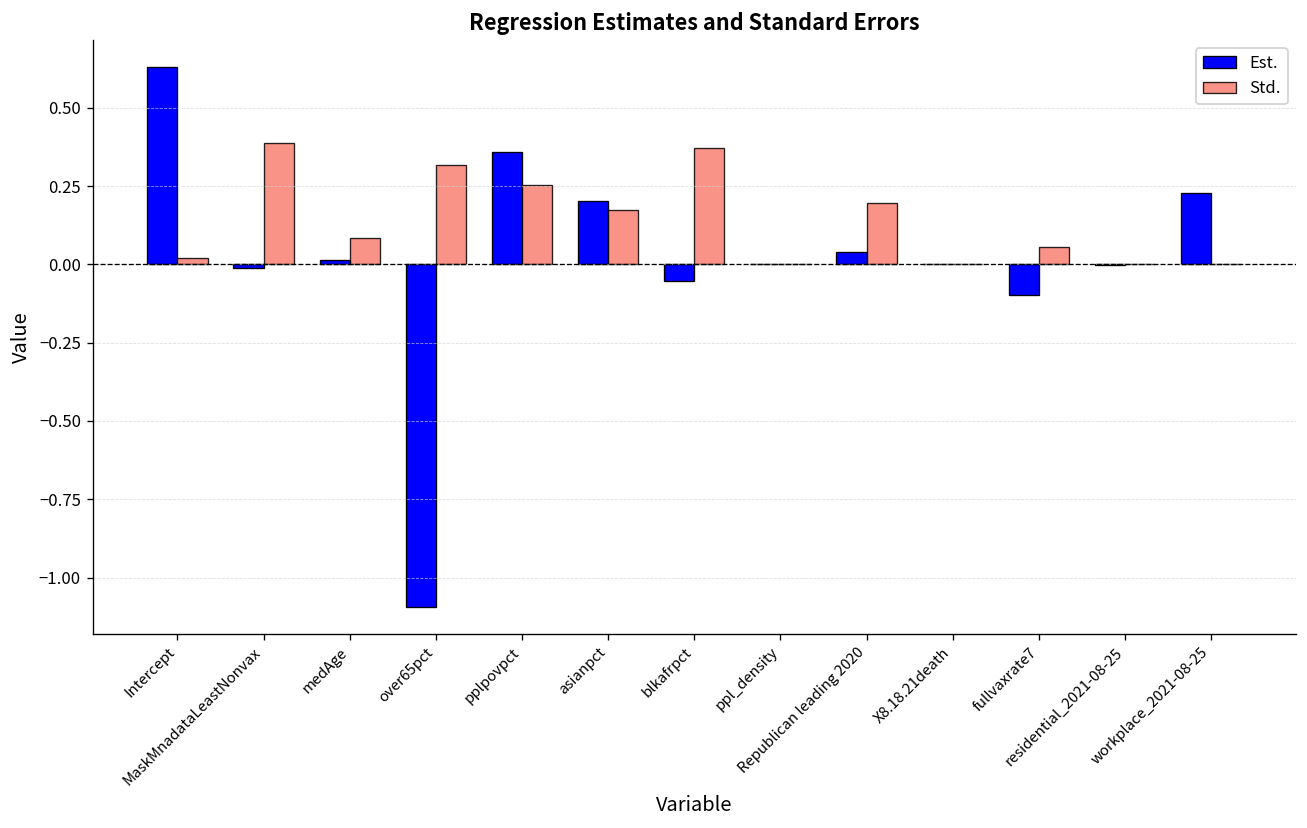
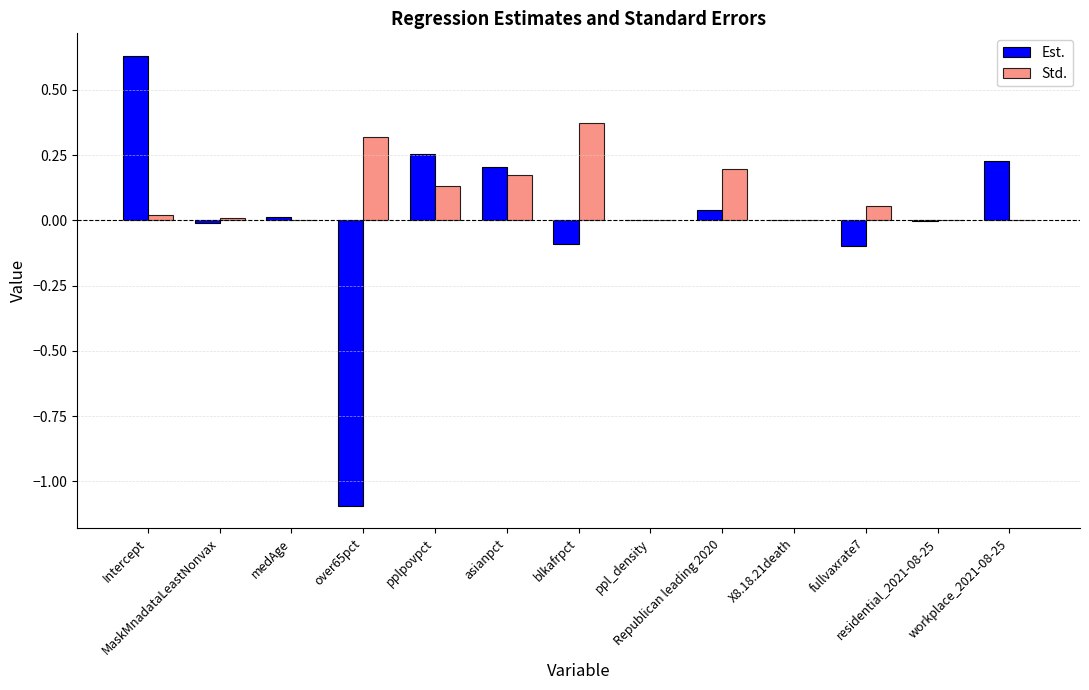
  {
    "Est.": {
      "Intercept": 0.63,
      "MaskMnadataLeastNonvax": -0.01,
      "medAge": 0.01,
      "over65pct": -1.09,
-     "pplpovpct": 0.36,
+     "pplpovpct": 0.26,
      "asianpct": 0.20,
-     "blkafrpct": -0.05,
+     "blkafrpct": -0.09,
      "Republican leading 2020": 0.04,
      "fullvaxrate7": -0.10,
      "workplace_2021-08-25": 0.23
    },
    "Std.": {
      "Intercept": 0.02,
-     "MaskMnadataLeastNonvax": 0.39,
-     "medAge": 0.08,
+     "MaskMnadataLeastNonvax": 0.01,
+     "medAge": 0.00,
      "over65pct": 0.32,
-     "pplpovpct": 0.25,
+     "pplpovpct": 0.13,
      "asianpct": 0.18,
      "blkafrpct": 0.37,
      "Republican leading 2020": 0.20,
      "fullvaxrate7": 0.06
    }
  }
